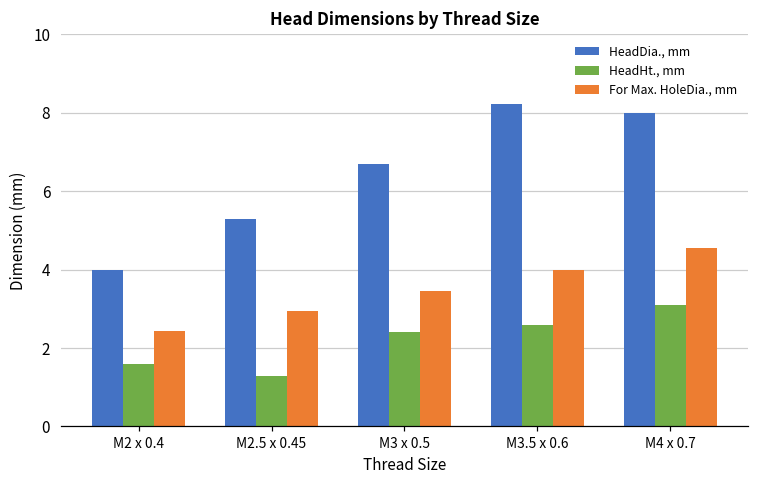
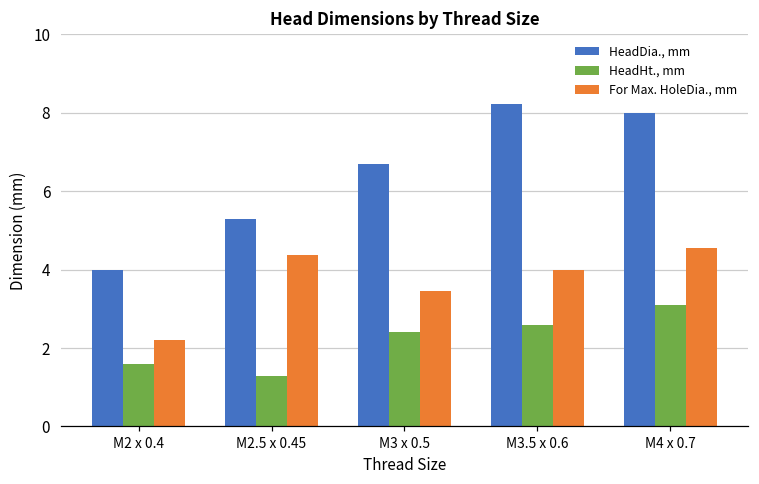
  {
    "HeadDia., mm": {
      "M2 x 0.4": 4.0,
      "M2.5 x 0.45": 5.3,
      "M3 x 0.5": 6.7,
      "M3.5 x 0.6": 8.2,
      "M4 x 0.7": 8.0
    },
    "HeadHt., mm": {
      "M2 x 0.4": 1.6,
      "M2.5 x 0.45": 1.3,
      "M3 x 0.5": 2.4,
      "M3.5 x 0.6": 2.6,
      "M4 x 0.7": 3.1
    },
    "For Max. HoleDia., mm": {
-     "M2 x 0.4": 2.4,
-     "M2.5 x 0.45": 3.0,
+     "M2 x 0.4": 2.2,
+     "M2.5 x 0.45": 4.4,
      "M3 x 0.5": 3.5,
      "M3.5 x 0.6": 4.0,
      "M4 x 0.7": 4.6
    }
  }
